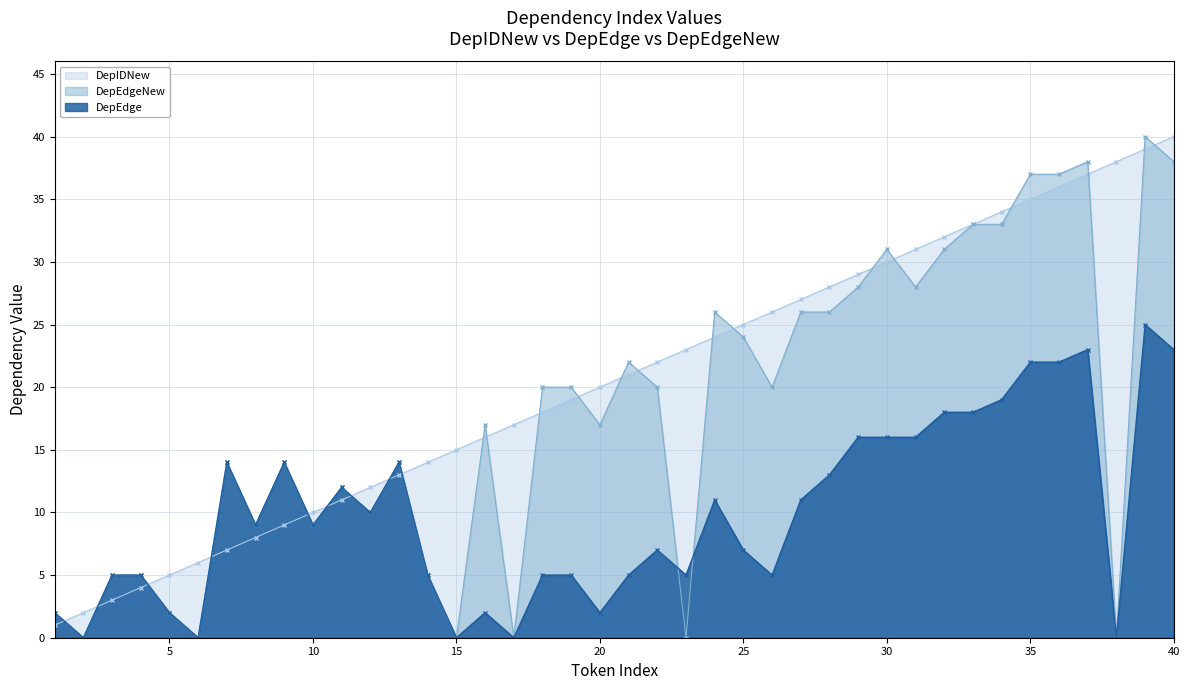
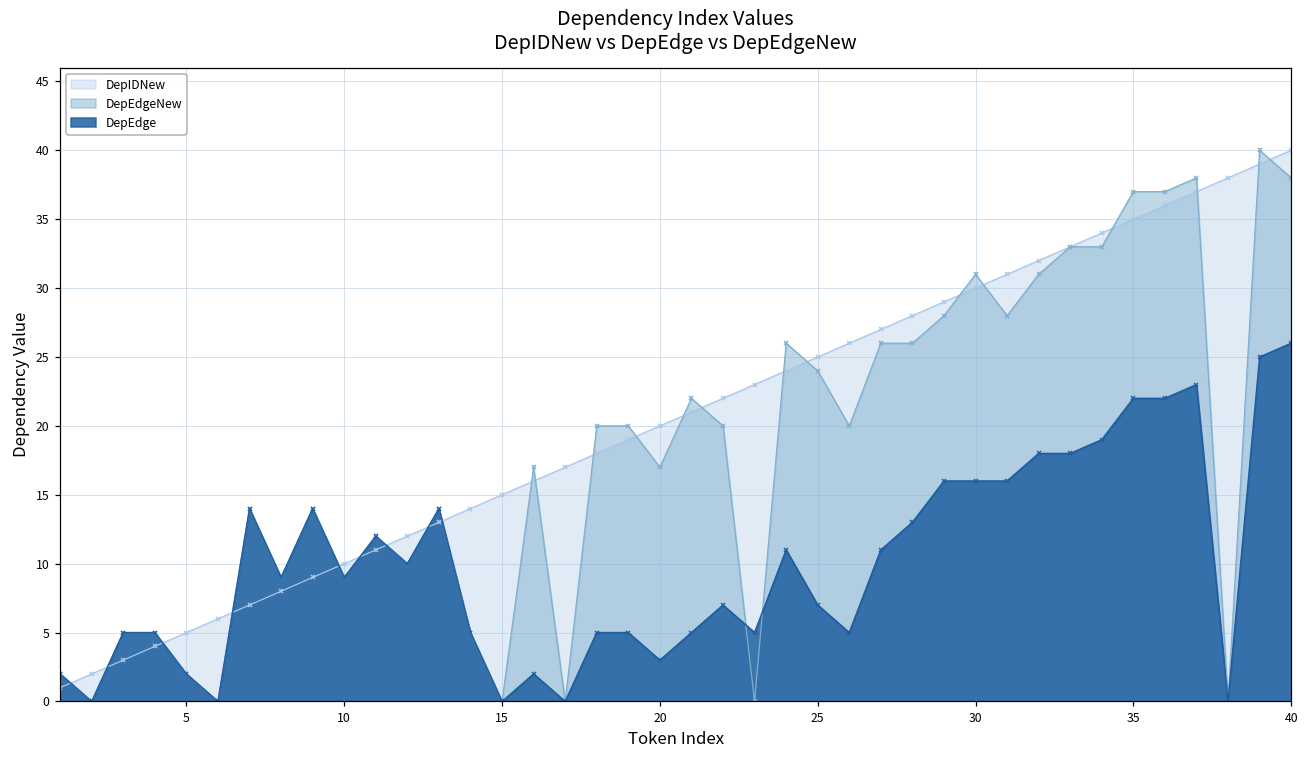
  {
    "DepEdge": {
-     "20": 2,
+     "20": 3,
      "25": 7,
      "30": 16,
      "35": 22,
-     "40": 23
+     "40": 26
    }
  }
